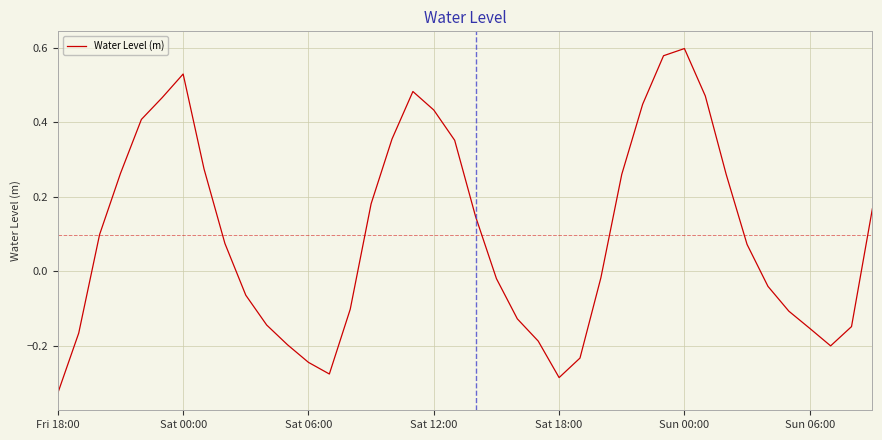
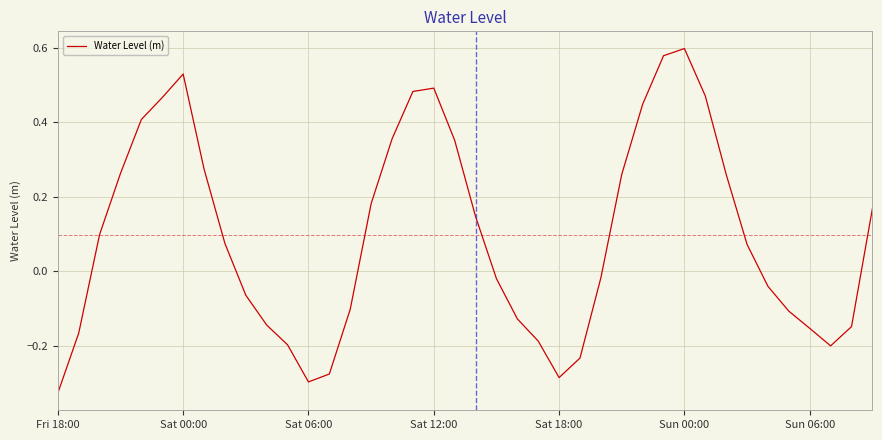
  {
    "Fri 18:00": -0.33,
    "Sat 00:00": 0.53,
-   "Sat 06:00": -0.24,
-   "Sat 12:00": 0.43,
+   "Sat 06:00": -0.30,
+   "Sat 12:00": 0.49,
    "Sat 18:00": -0.29,
    "Sun 00:00": 0.60,
    "Sun 06:00": -0.15
  }
